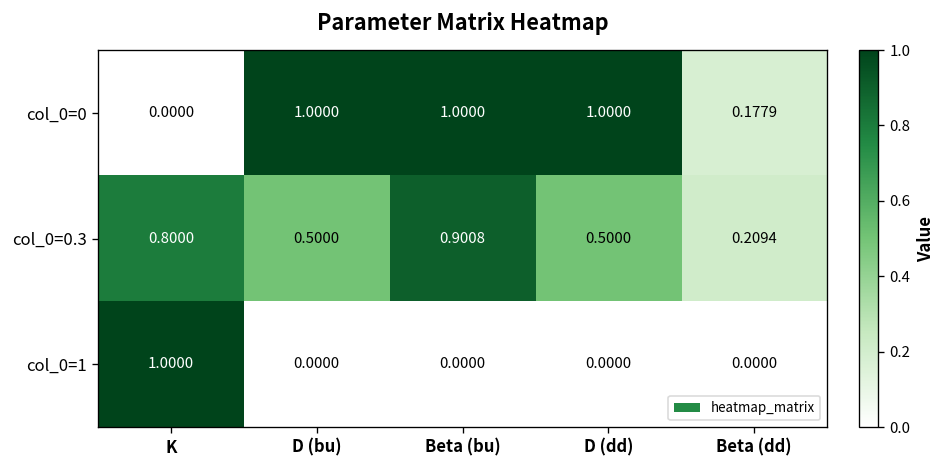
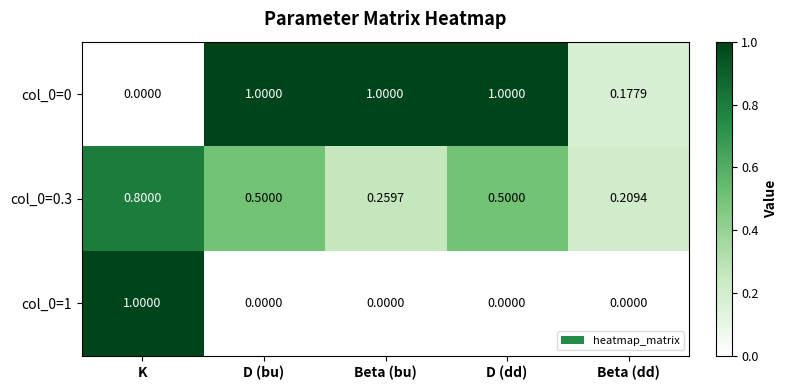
  {
    "col_0=0": {
      "K": 0.0000,
      "D (bu)": 1.0000,
      "Beta (bu)": 1.0000,
      "D (dd)": 1.0000,
      "Beta (dd)": 0.1779
    },
    "col_0=0.3": {
      "K": 0.8000,
      "D (bu)": 0.5000,
-     "Beta (bu)": 0.9008,
+     "Beta (bu)": 0.2597,
      "D (dd)": 0.5000,
      "Beta (dd)": 0.2094
    },
    "col_0=1": {
      "K": 1.0000,
      "D (bu)": 0.0000,
      "Beta (bu)": 0.0000,
      "D (dd)": 0.0000,
      "Beta (dd)": 0.0000
    }
  }
